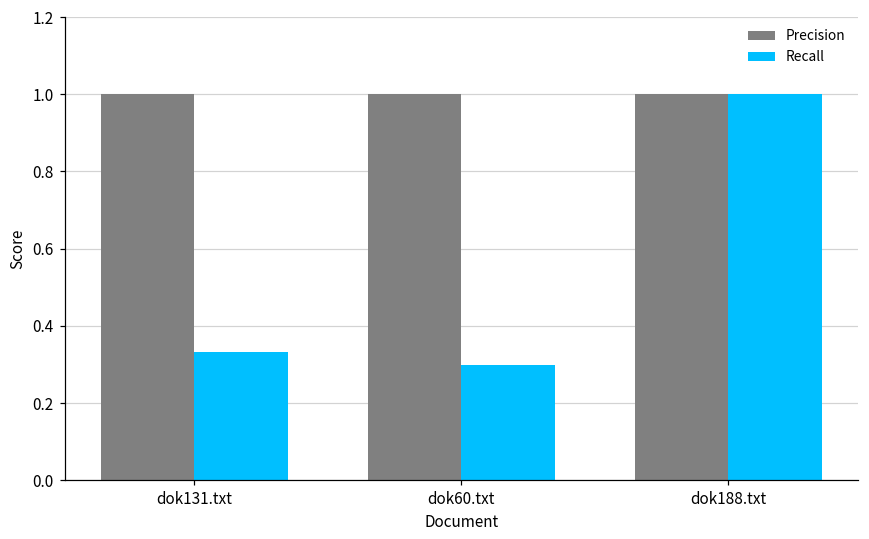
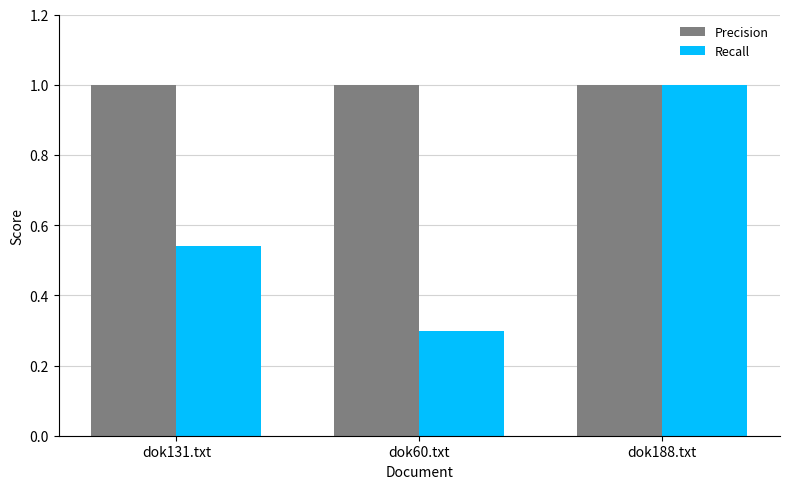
  {
    "Precision": {
      "dok131.txt": 1.00,
      "dok60.txt": 1.00,
      "dok188.txt": 1.00
    },
    "Recall": {
-     "dok131.txt": 0.33,
+     "dok131.txt": 0.54,
      "dok60.txt": 0.30,
      "dok188.txt": 1.00
    }
  }
